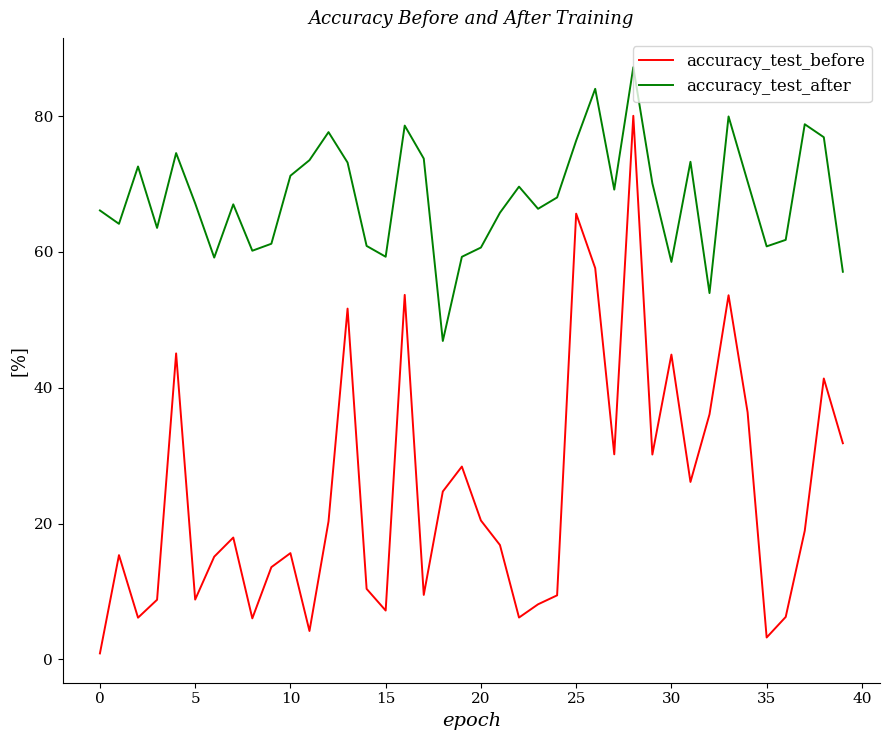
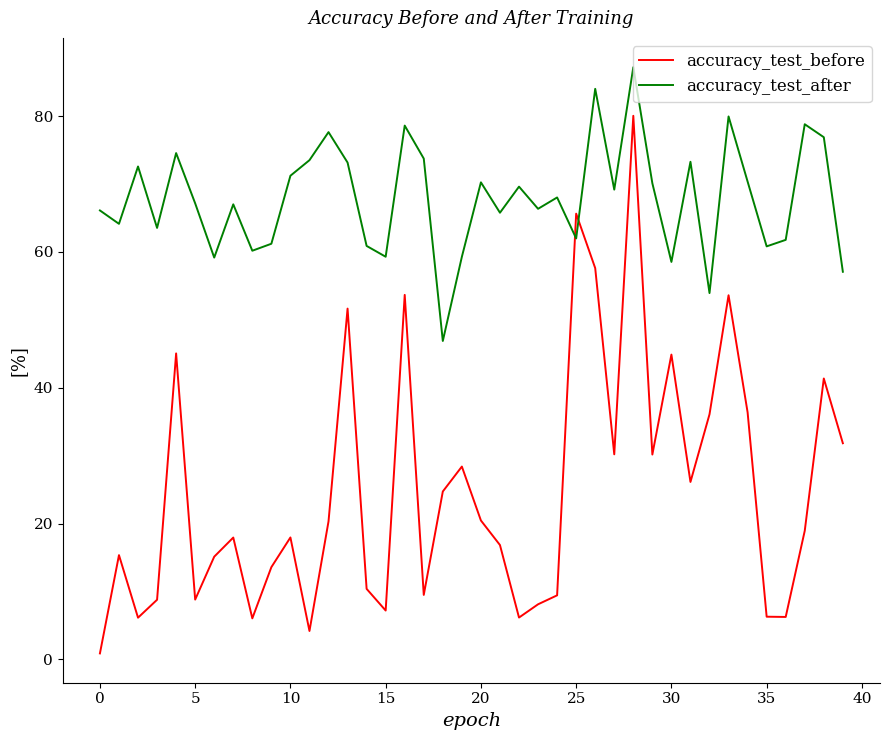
  {
    "accuracy_test_before": {
      "0": 1,
      "5": 9,
-     "10": 16,
+     "10": 18,
      "15": 7,
      "20": 20,
      "25": 66,
      "30": 45,
-     "35": 3
+     "35": 6
    },
    "accuracy_test_after": {
      "0": 66,
      "5": 67,
      "10": 71,
      "15": 59,
-     "20": 61,
-     "25": 76,
+     "20": 70,
+     "25": 62,
      "30": 59,
      "35": 61
    }
  }
